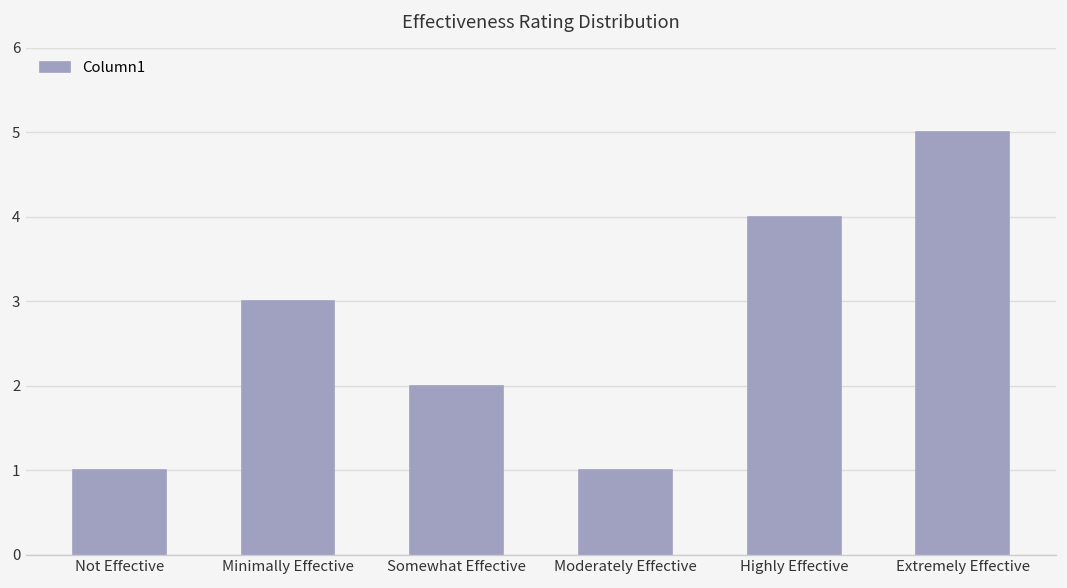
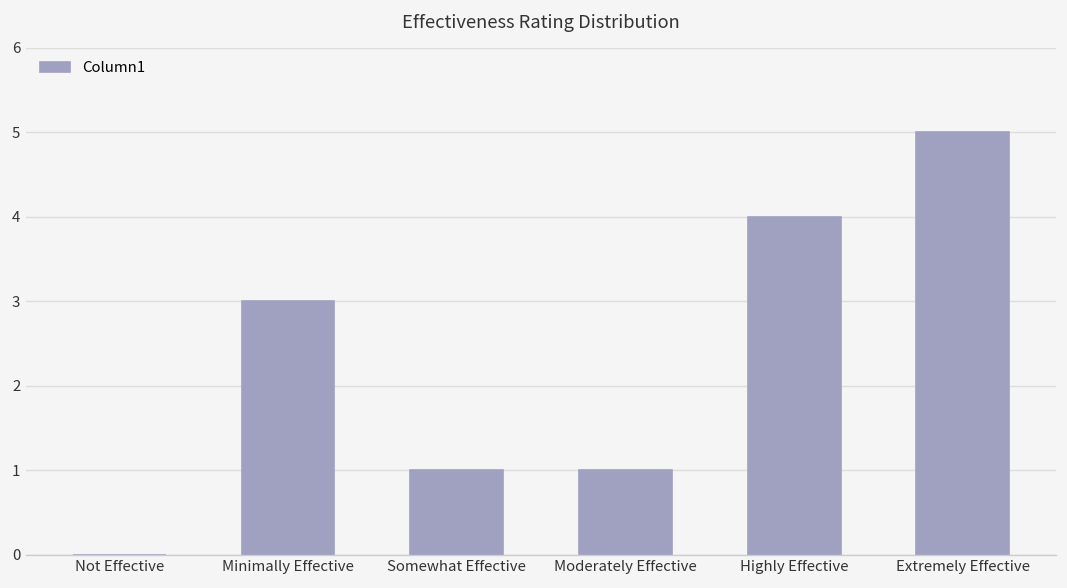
  {
-   "Not Effective": 1,
+   "Not Effective": 0,
    "Minimally Effective": 3,
-   "Somewhat Effective": 2,
+   "Somewhat Effective": 1,
    "Moderately Effective": 1,
    "Highly Effective": 4,
    "Extremely Effective": 5
  }
